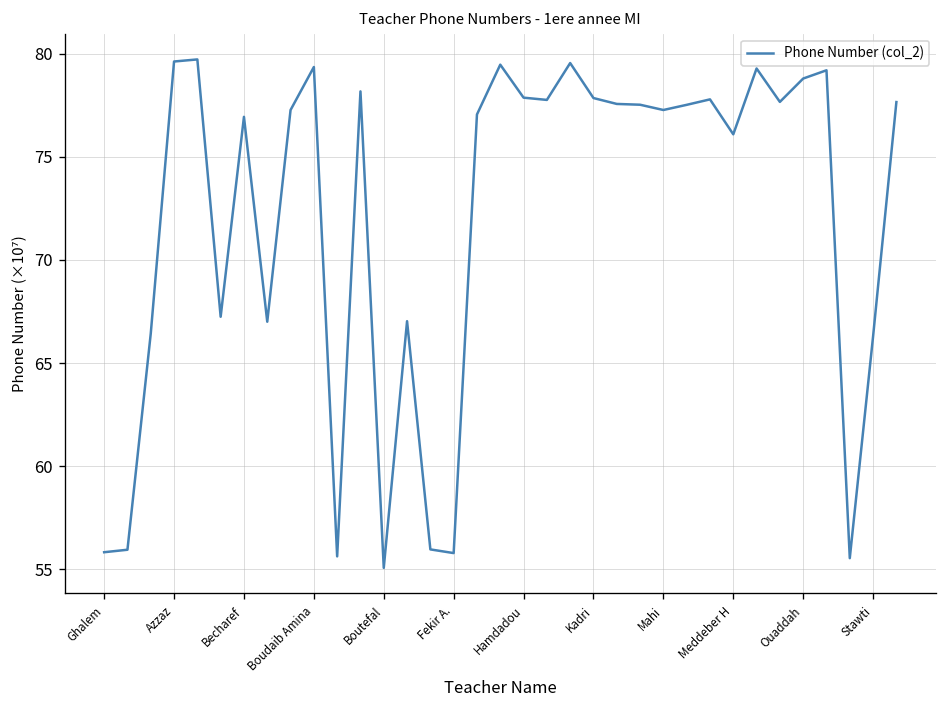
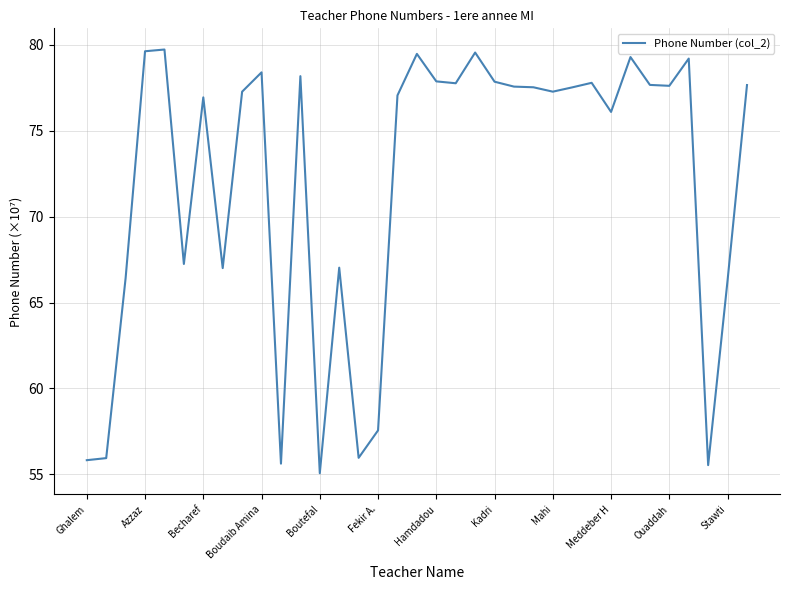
  {
    "Ghalem": 55.8,
    "Azzaz": 79.6,
    "Becharef": 76.9,
-   "Boudaib Amina": 79.4,
+   "Boudaib Amina": 78.4,
    "Boutefal": 55.1,
-   "Fekir A.": 55.8,
+   "Fekir A.": 57.6,
    "Hamdadou": 77.9,
    "Kadri": 77.9,
    "Mahi": 77.3,
    "Meddeber H": 76.1,
-   "Ouaddah": 78.8,
+   "Ouaddah": 77.6,
    "Stawti": 66.3
  }
